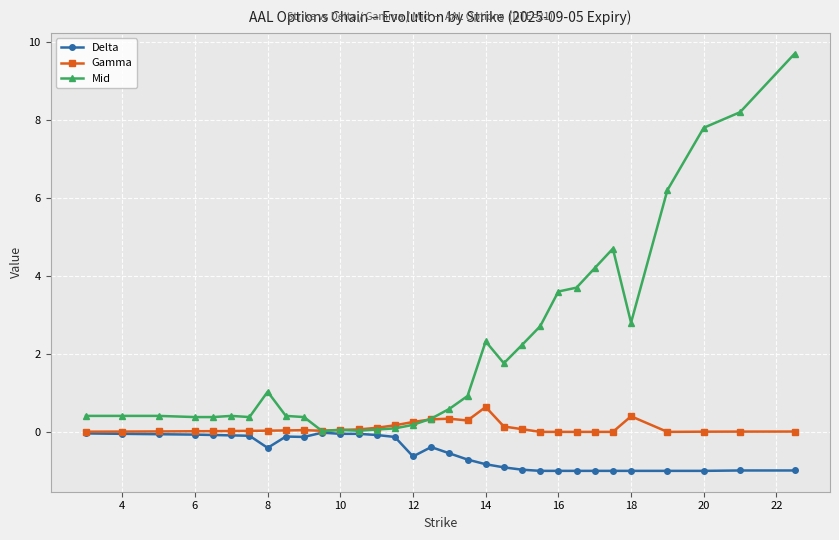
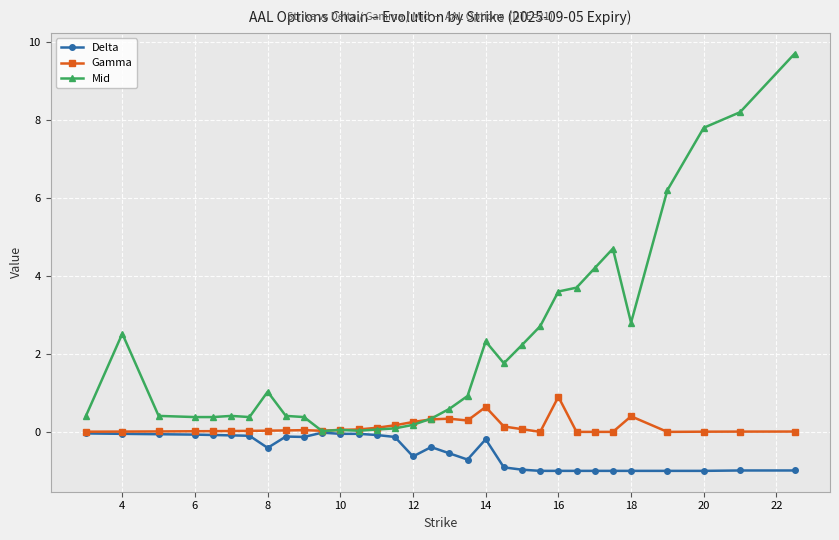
  {
    "Delta": {
      "6": -0.1,
      "8": -0.4,
      "10": -0.1,
      "12": -0.6,
-     "14": -0.8,
+     "14": -0.2,
      "16": -1.0,
      "18": -1.0,
      "20": -1.0
    },
    "Gamma": {
      "6": 0.0,
      "8": 0.0,
      "12": 0.3,
      "14": 0.6,
-     "16": 0.0,
+     "16": 0.9,
      "18": 0.4,
      "20": 0.0
    },
    "Mid": {
-     "4": 0.4,
+     "4": 2.5,
      "6": 0.4,
      "8": 1.0,
      "12": 0.2,
      "14": 2.3,
      "16": 3.6,
      "18": 2.8,
      "20": 7.8
    }
  }
